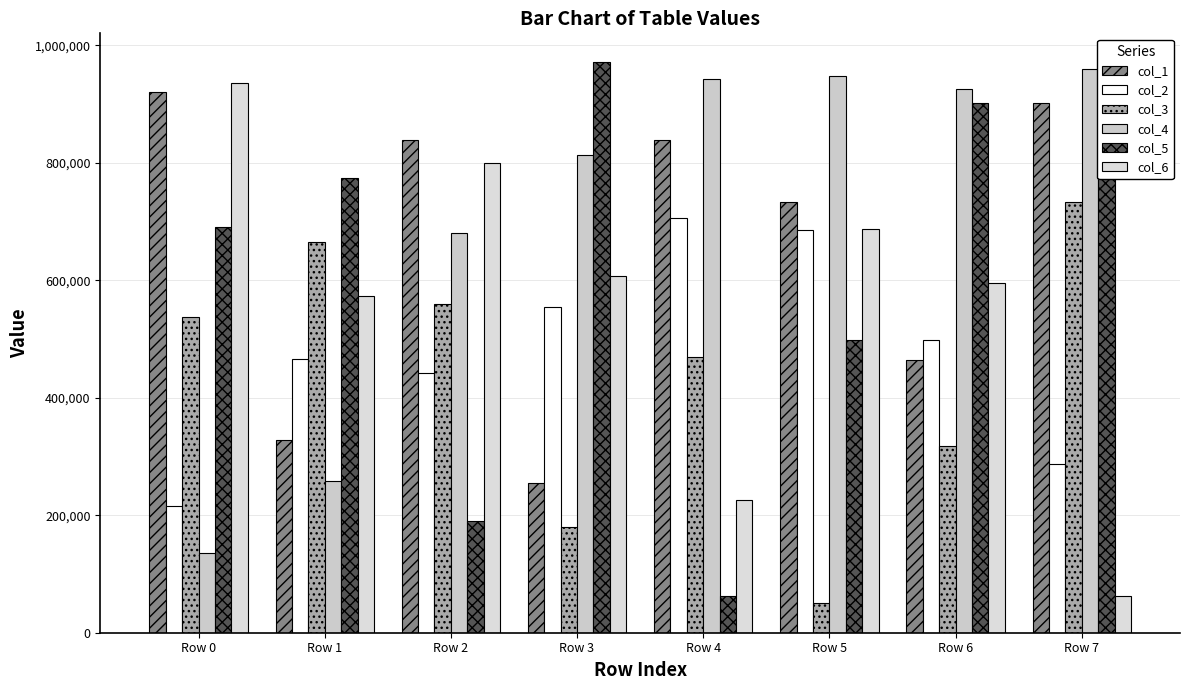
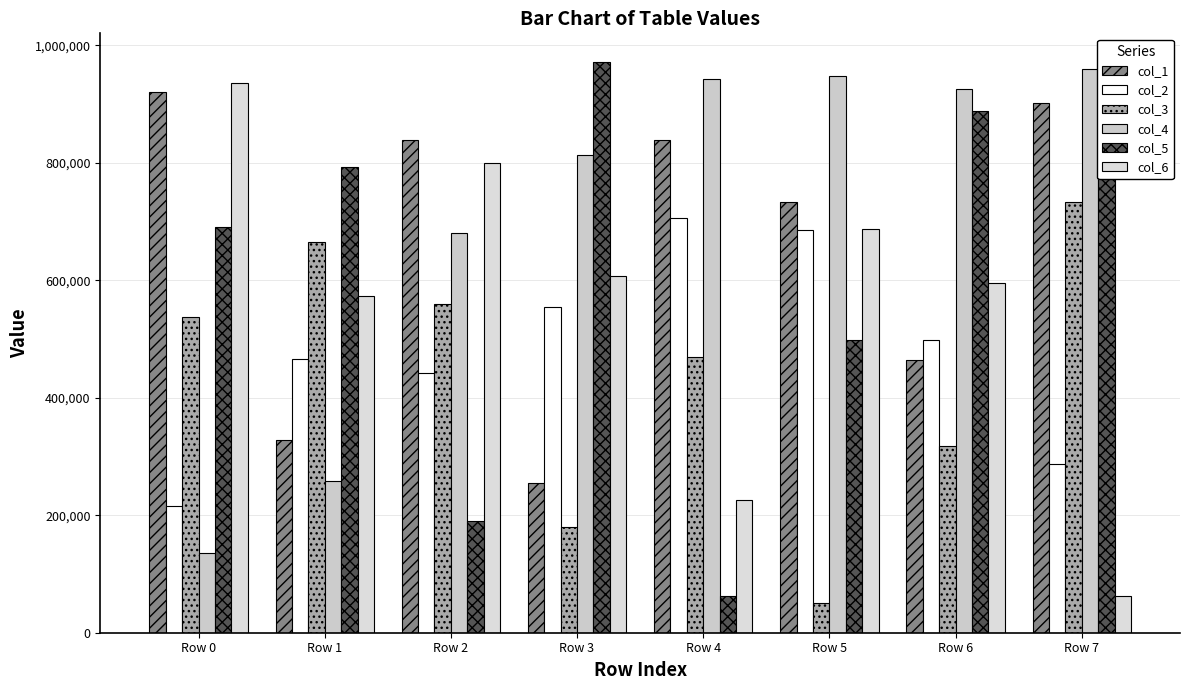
  {
    "col_5": {
      "Row 0": "690,000",
-     "Row 1": "770,000",
+     "Row 1": "790,000",
      "Row 2": "190,000",
      "Row 3": "970,000",
      "Row 4": "60,000",
      "Row 5": "500,000",
-     "Row 6": "900,000"
+     "Row 6": "890,000"
    }
  }
